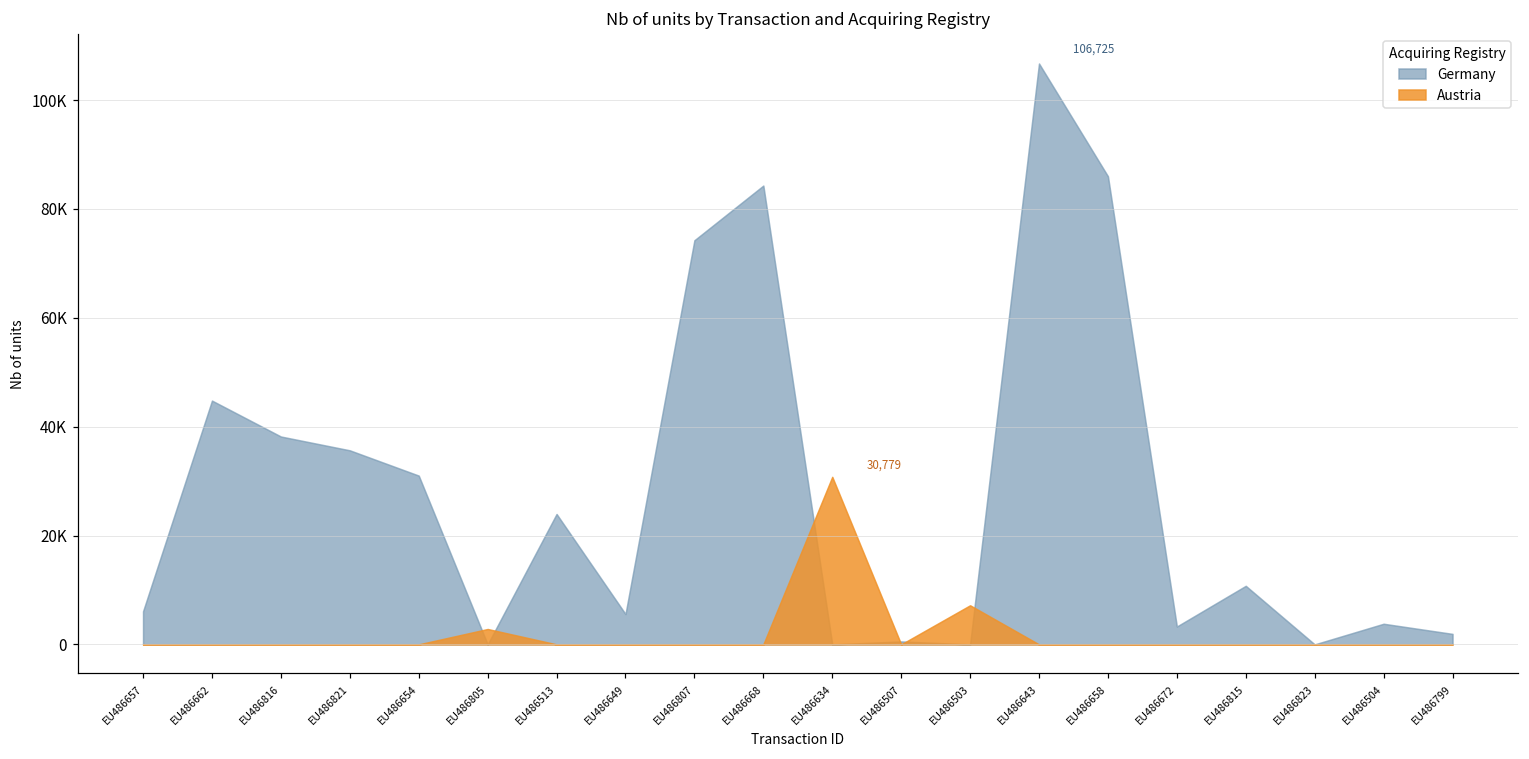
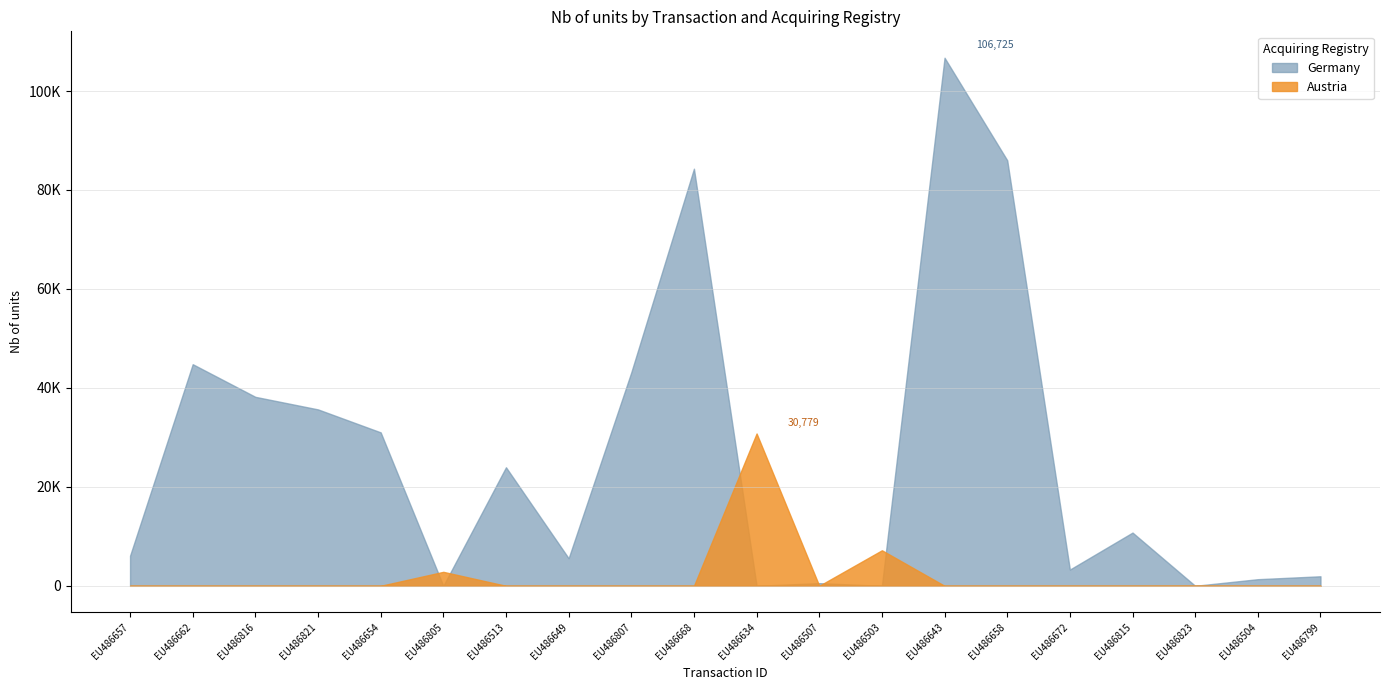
  {
    "Germany": {
      "EU486657": 6000,
      "EU486662": 45000,
      "EU486816": 38000,
      "EU486821": 36000,
      "EU486654": 31000,
      "EU486805": 0,
      "EU486513": 24000,
      "EU486649": 6000,
-     "EU486807": 74000,
+     "EU486807": 43000,
      "EU486668": 84000,
      "EU486634": 0,
      "EU486507": 1000,
      "EU486503": 0,
      "EU486643": 107000,
      "EU486658": 86000,
      "EU486672": 3000,
      "EU486815": 11000,
-     "EU486504": 4000,
+     "EU486504": 1000,
      "EU486799": 2000
    },
    "Austria": {
      "EU486657": 0,
      "EU486662": 0,
      "EU486816": 0,
      "EU486821": 0,
      "EU486654": 0,
      "EU486805": 3000,
      "EU486513": 0,
      "EU486649": 0,
      "EU486807": 0,
      "EU486668": 0,
      "EU486634": 31000,
      "EU486507": 0,
      "EU486503": 7000,
      "EU486643": 0,
      "EU486658": 0,
      "EU486672": 0,
      "EU486815": 0,
      "EU486504": 0,
      "EU486799": 0
    }
  }
